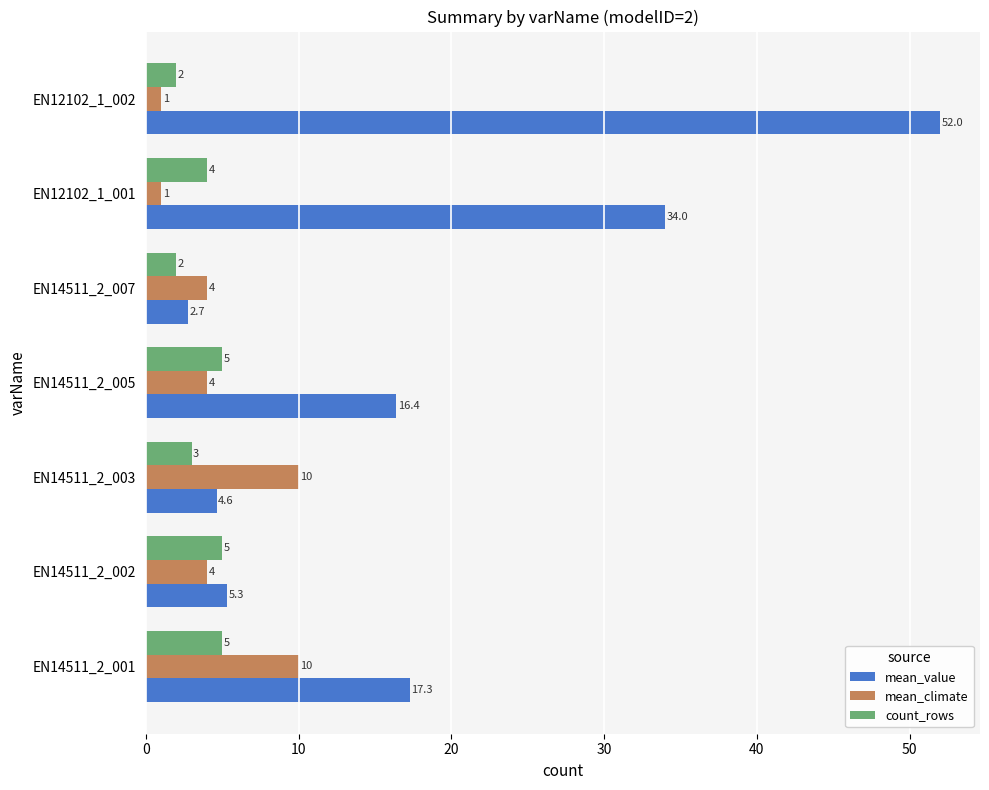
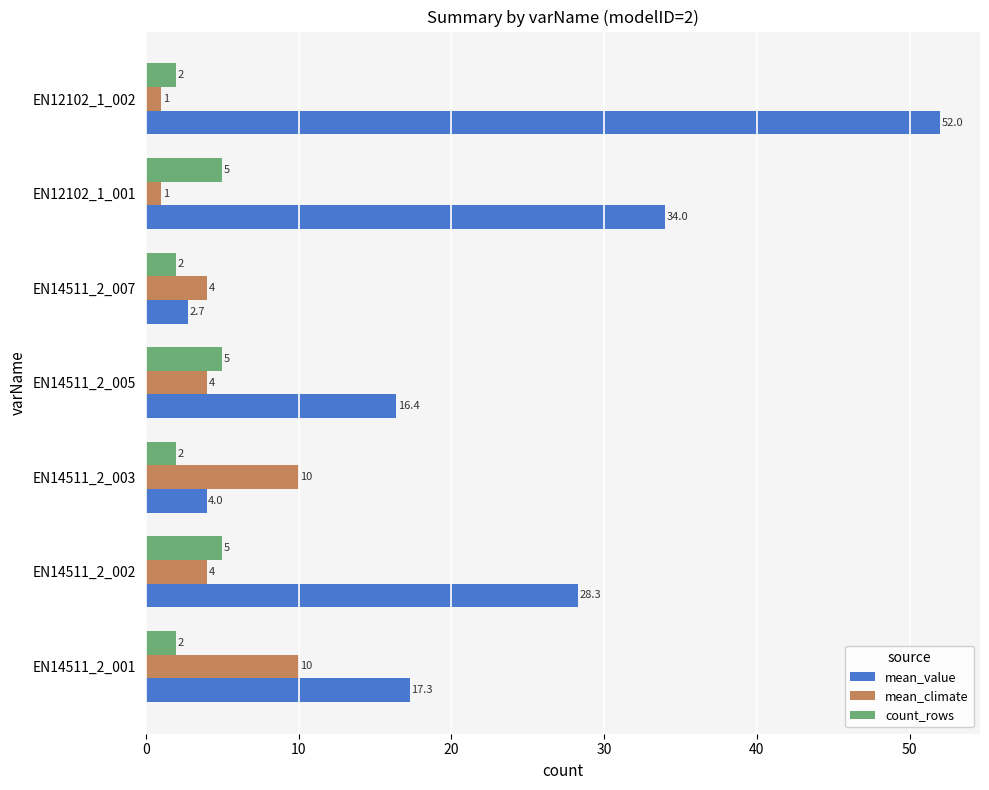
  {
    "mean_value": {
      "EN12102_1_002": 52.0,
      "EN12102_1_001": 34.0,
      "EN14511_2_007": 2.7,
      "EN14511_2_005": 16.4,
-     "EN14511_2_003": 4.6,
-     "EN14511_2_002": 5.3,
+     "EN14511_2_003": 4.0,
+     "EN14511_2_002": 28.3,
      "EN14511_2_001": 17.3
    },
    "mean_climate": {
      "EN12102_1_002": 1,
      "EN12102_1_001": 1,
      "EN14511_2_007": 4,
      "EN14511_2_005": 4,
      "EN14511_2_003": 10,
      "EN14511_2_002": 4,
      "EN14511_2_001": 10
    },
    "count_rows": {
      "EN12102_1_002": 2,
-     "EN12102_1_001": 4,
+     "EN12102_1_001": 5,
      "EN14511_2_007": 2,
      "EN14511_2_005": 5,
-     "EN14511_2_003": 3,
+     "EN14511_2_003": 2,
      "EN14511_2_002": 5,
-     "EN14511_2_001": 5
+     "EN14511_2_001": 2
    }
  }
